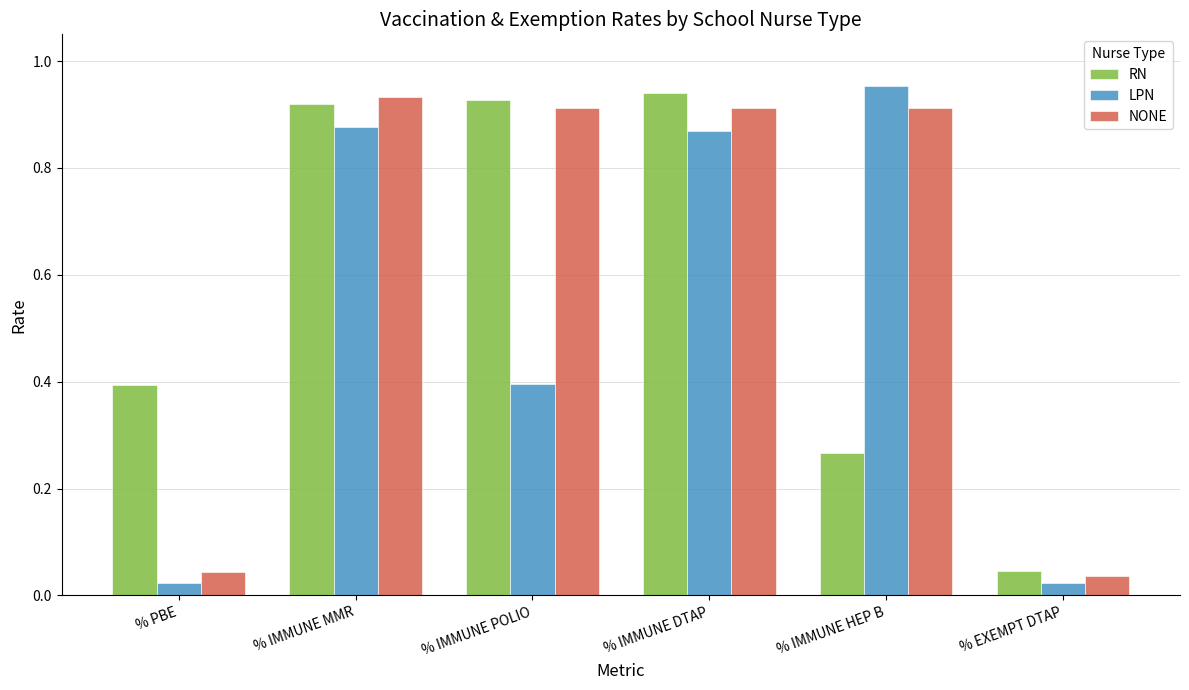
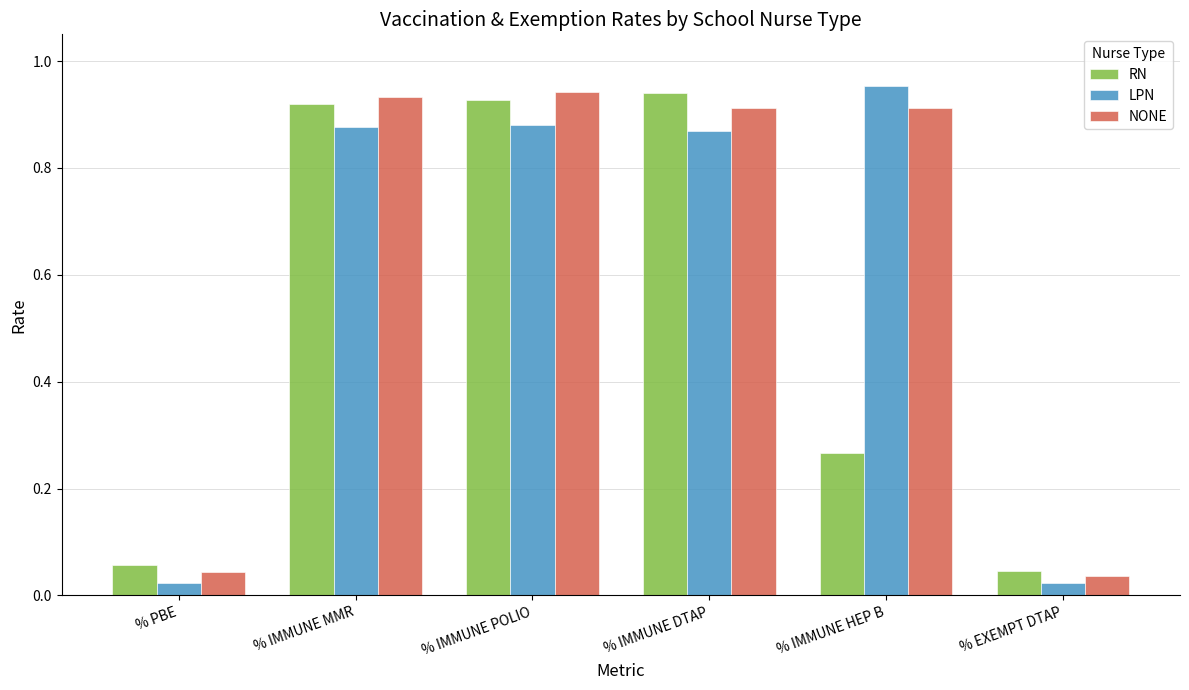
  {
    "RN": {
-     "% PBE": 0.39,
+     "% PBE": 0.06,
      "% IMMUNE MMR": 0.92,
      "% IMMUNE POLIO": 0.93,
      "% IMMUNE DTAP": 0.94,
      "% IMMUNE HEP B": 0.27,
      "% EXEMPT DTAP": 0.05
    },
    "LPN": {
      "% PBE": 0.02,
      "% IMMUNE MMR": 0.88,
-     "% IMMUNE POLIO": 0.40,
+     "% IMMUNE POLIO": 0.88,
      "% IMMUNE DTAP": 0.87,
      "% IMMUNE HEP B": 0.95,
      "% EXEMPT DTAP": 0.02
    },
    "NONE": {
      "% PBE": 0.04,
      "% IMMUNE MMR": 0.93,
-     "% IMMUNE POLIO": 0.91,
+     "% IMMUNE POLIO": 0.94,
      "% IMMUNE DTAP": 0.91,
      "% IMMUNE HEP B": 0.91,
      "% EXEMPT DTAP": 0.04
    }
  }
